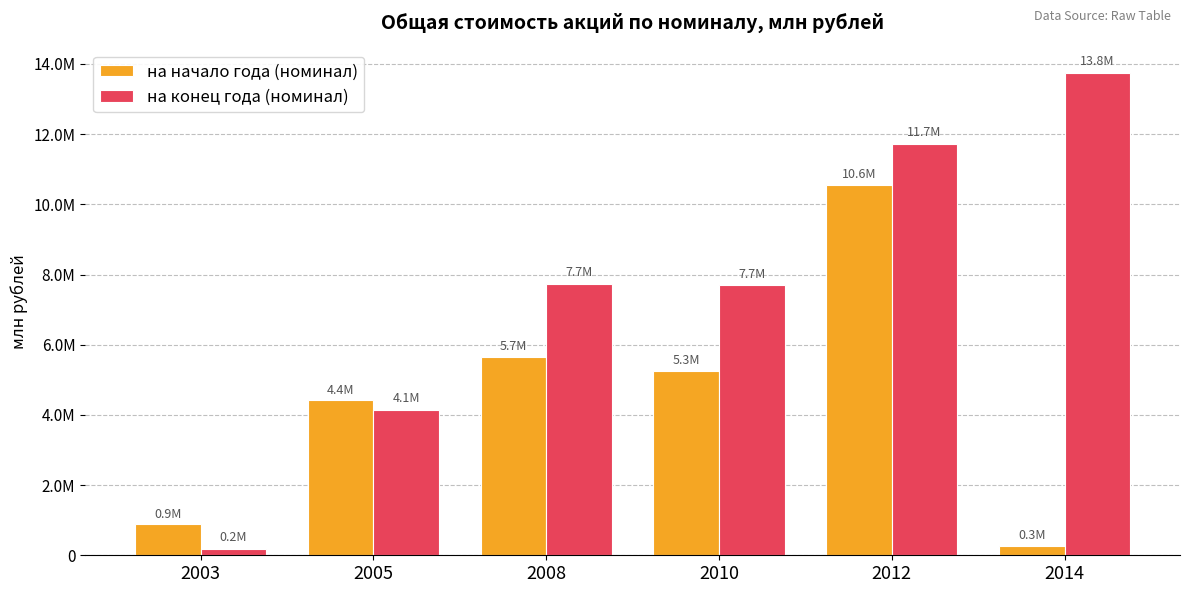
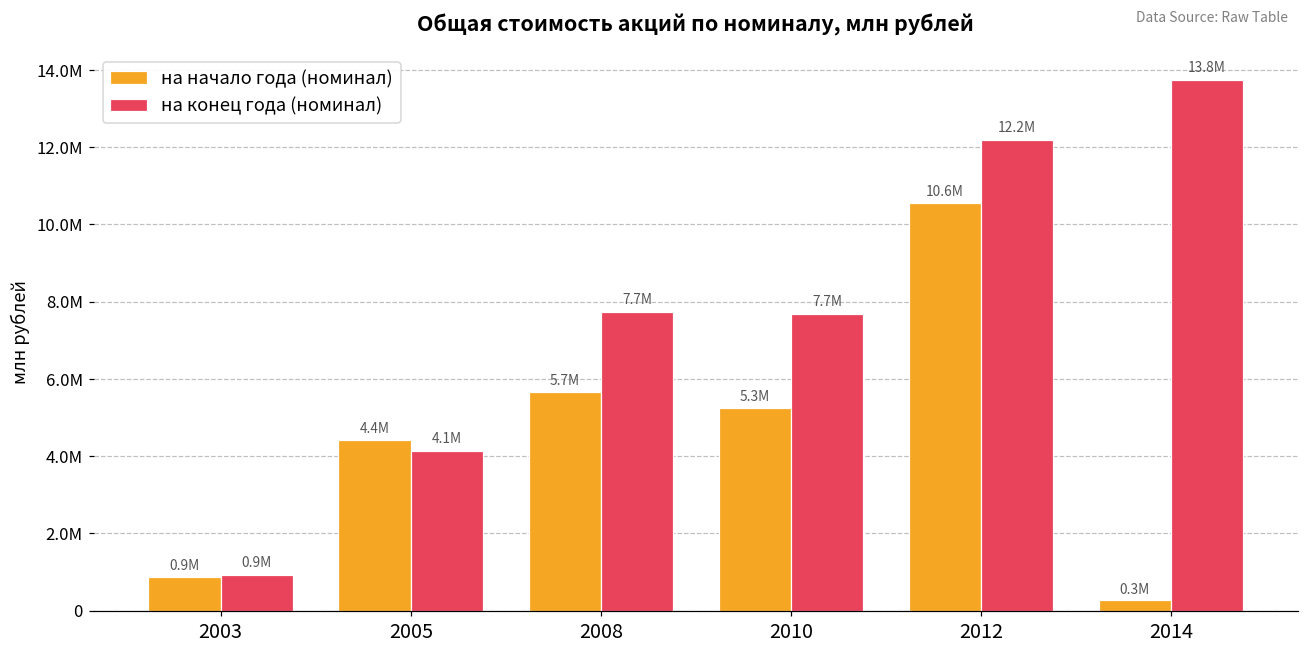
  {
    "на начало года (номинал)": {
      "2003": "0.9M",
      "2005": "4.4M",
      "2008": "5.7M",
      "2010": "5.3M",
      "2012": "10.6M",
      "2014": "0.3M"
    },
    "на конец года (номинал)": {
-     "2003": "0.2M",
+     "2003": "0.9M",
      "2005": "4.1M",
      "2008": "7.7M",
      "2010": "7.7M",
-     "2012": "11.7M",
+     "2012": "12.2M",
      "2014": "13.8M"
    }
  }
